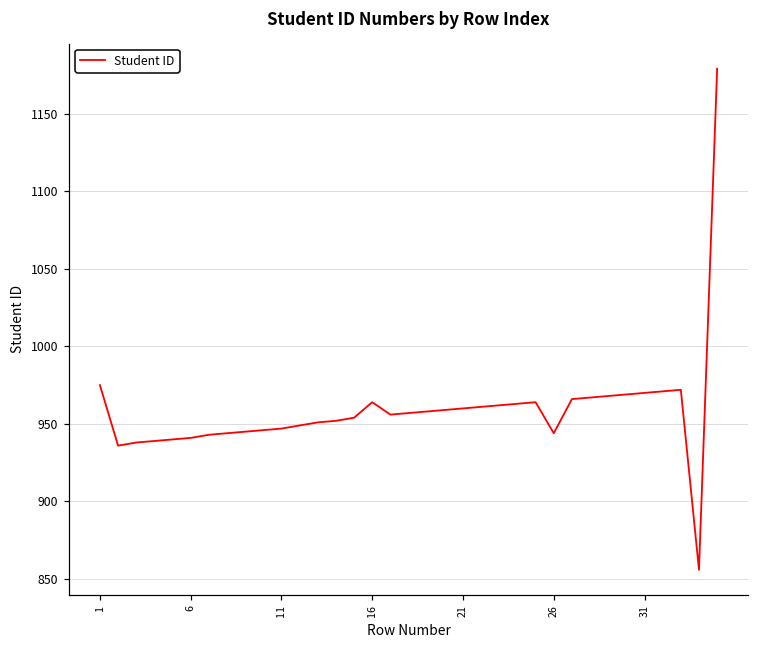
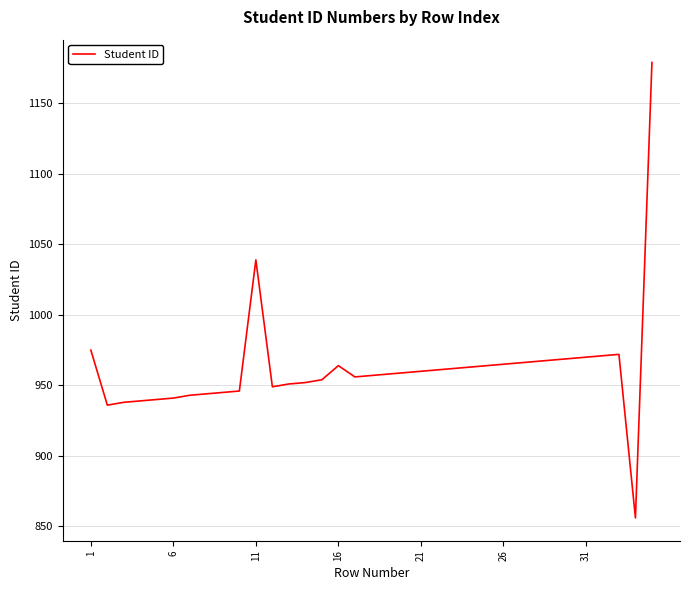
  {
    "1": 975,
    "6": 941,
-   "11": 947,
+   "11": 1039,
    "16": 964,
    "21": 960,
-   "26": 944,
+   "26": 965,
    "31": 970
  }
